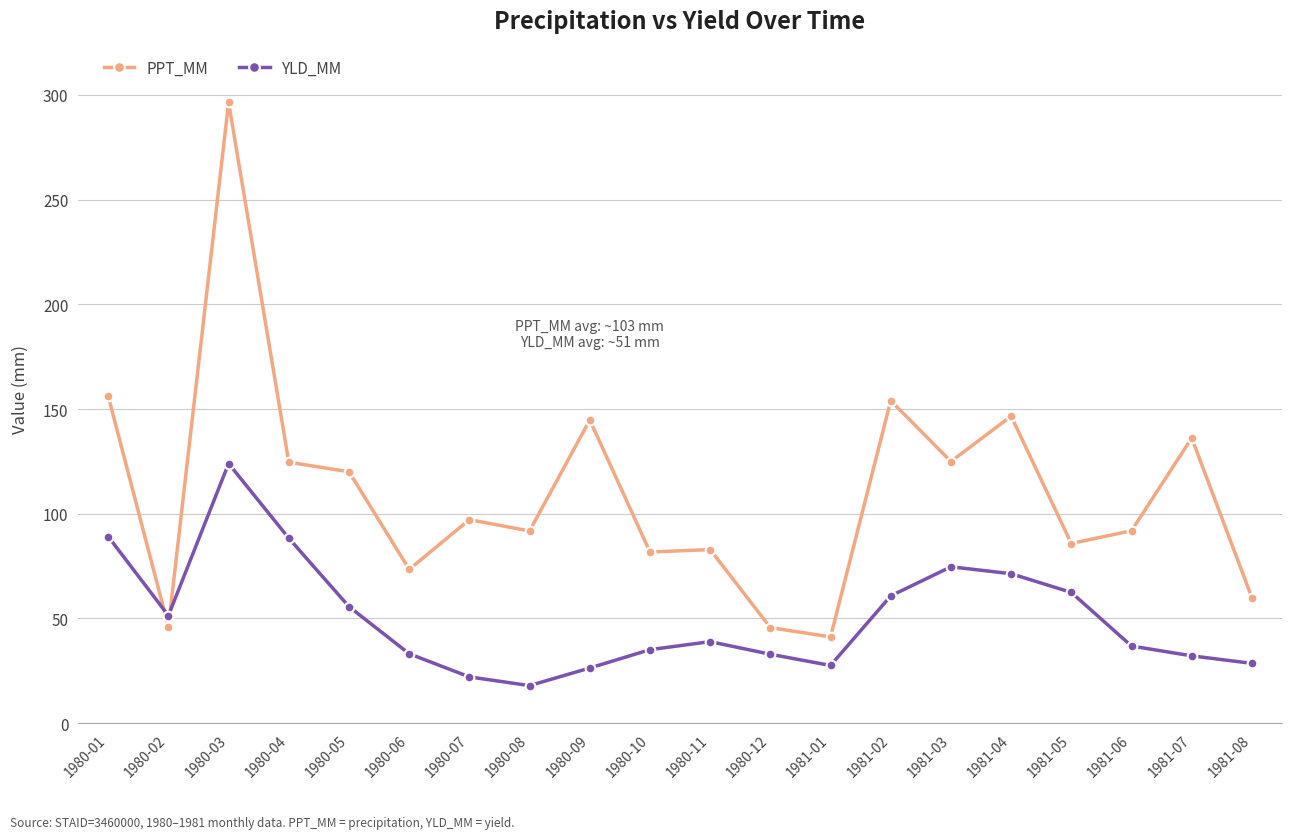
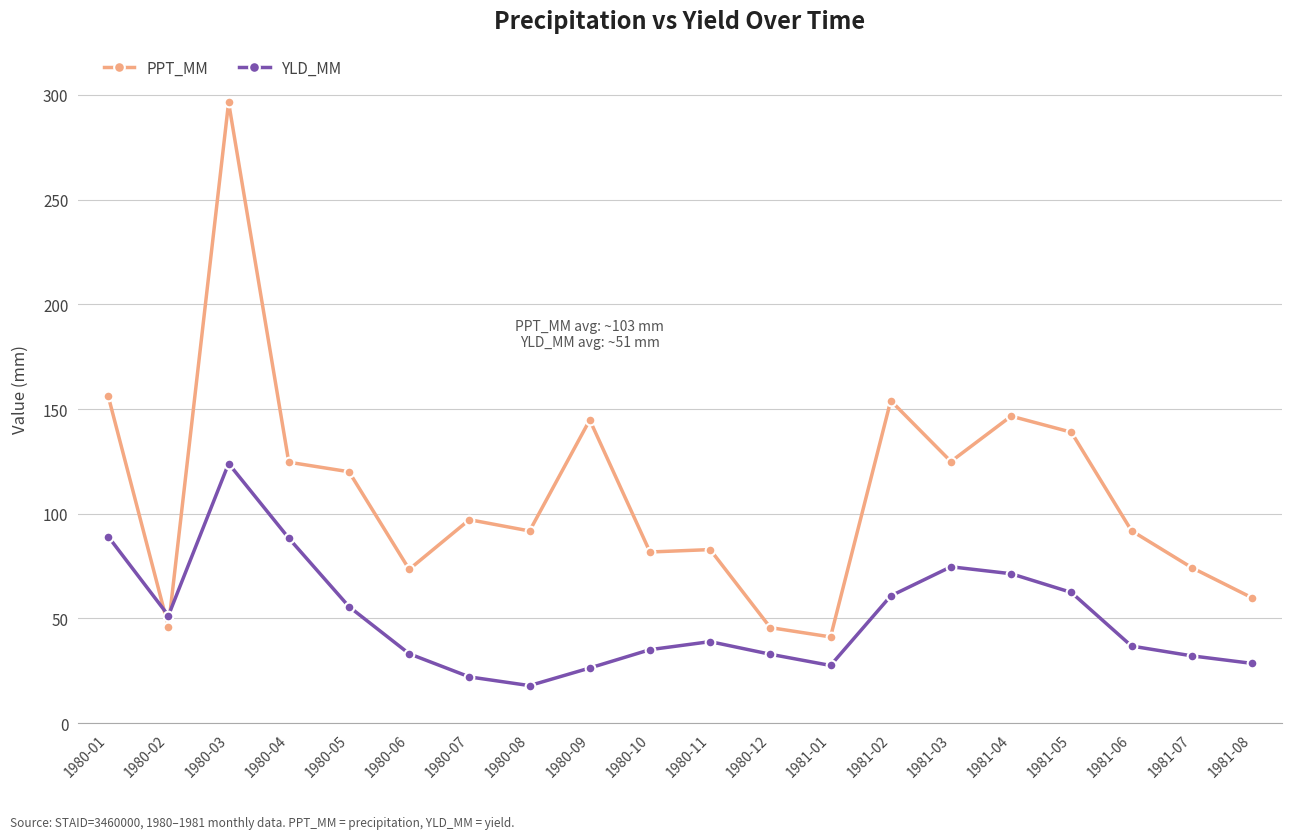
  {
    "PPT_MM": {
      "1980-01": 156,
      "1980-02": 46,
      "1980-03": 296,
      "1980-04": 125,
      "1980-05": 120,
      "1980-06": 73,
      "1980-07": 97,
      "1980-08": 92,
      "1980-09": 145,
      "1980-10": 82,
      "1980-11": 83,
      "1980-12": 46,
      "1981-01": 41,
      "1981-02": 154,
      "1981-03": 125,
      "1981-04": 147,
-     "1981-05": 86,
+     "1981-05": 139,
      "1981-06": 92,
-     "1981-07": 136,
+     "1981-07": 74,
      "1981-08": 60
    },
    "YLD_MM": {
      "1980-01": 89,
      "1980-02": 51,
      "1980-03": 124,
      "1980-04": 88,
      "1980-05": 56,
      "1980-06": 33,
      "1980-07": 22,
      "1980-08": 18,
      "1980-09": 26,
      "1980-10": 35,
      "1980-11": 39,
      "1980-12": 33,
      "1981-01": 28,
      "1981-02": 61,
      "1981-03": 75,
      "1981-04": 71,
      "1981-05": 62,
      "1981-06": 37,
      "1981-07": 32,
      "1981-08": 29
    }
  }
